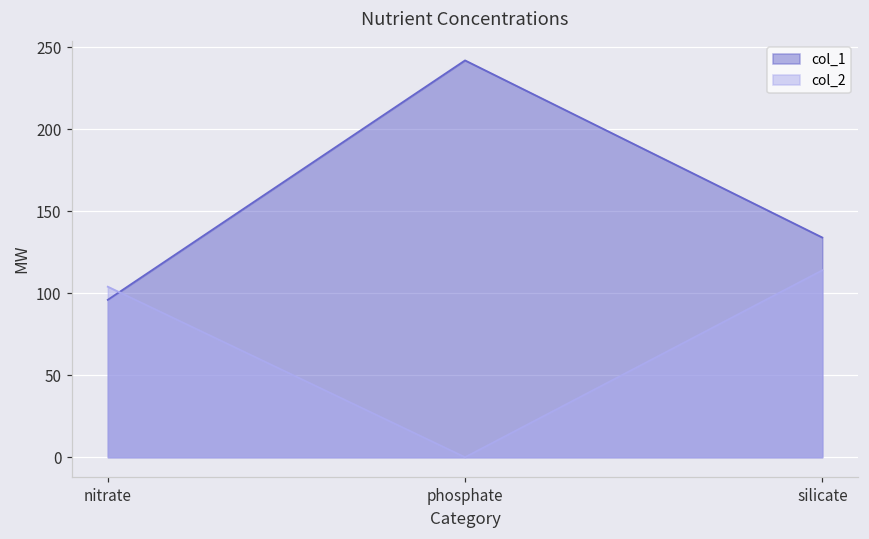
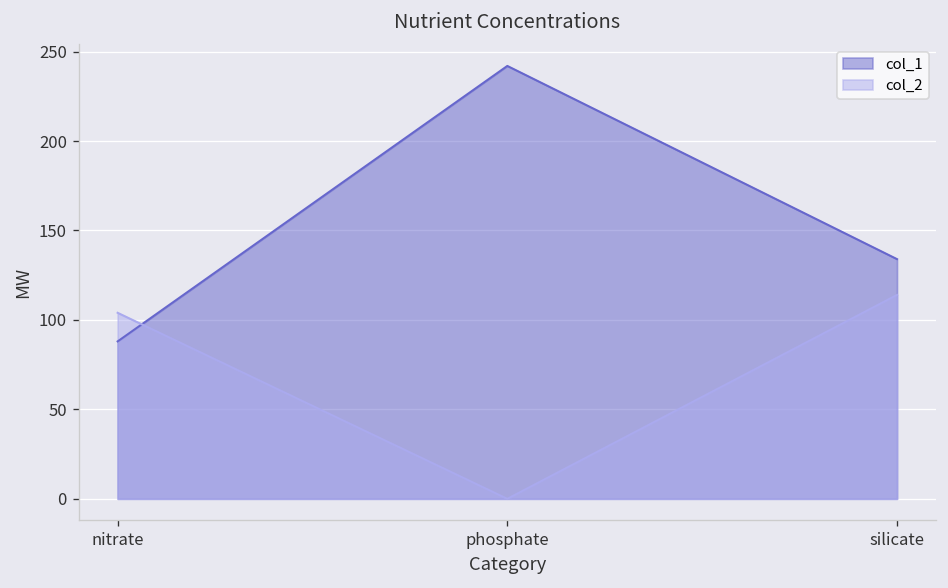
  {
    "col_1": {
-     "nitrate": 96,
+     "nitrate": 88,
      "phosphate": 242,
      "silicate": 134
    },
    "col_2": {
      "nitrate": 104,
      "phosphate": 0,
      "silicate": 114
    }
  }
